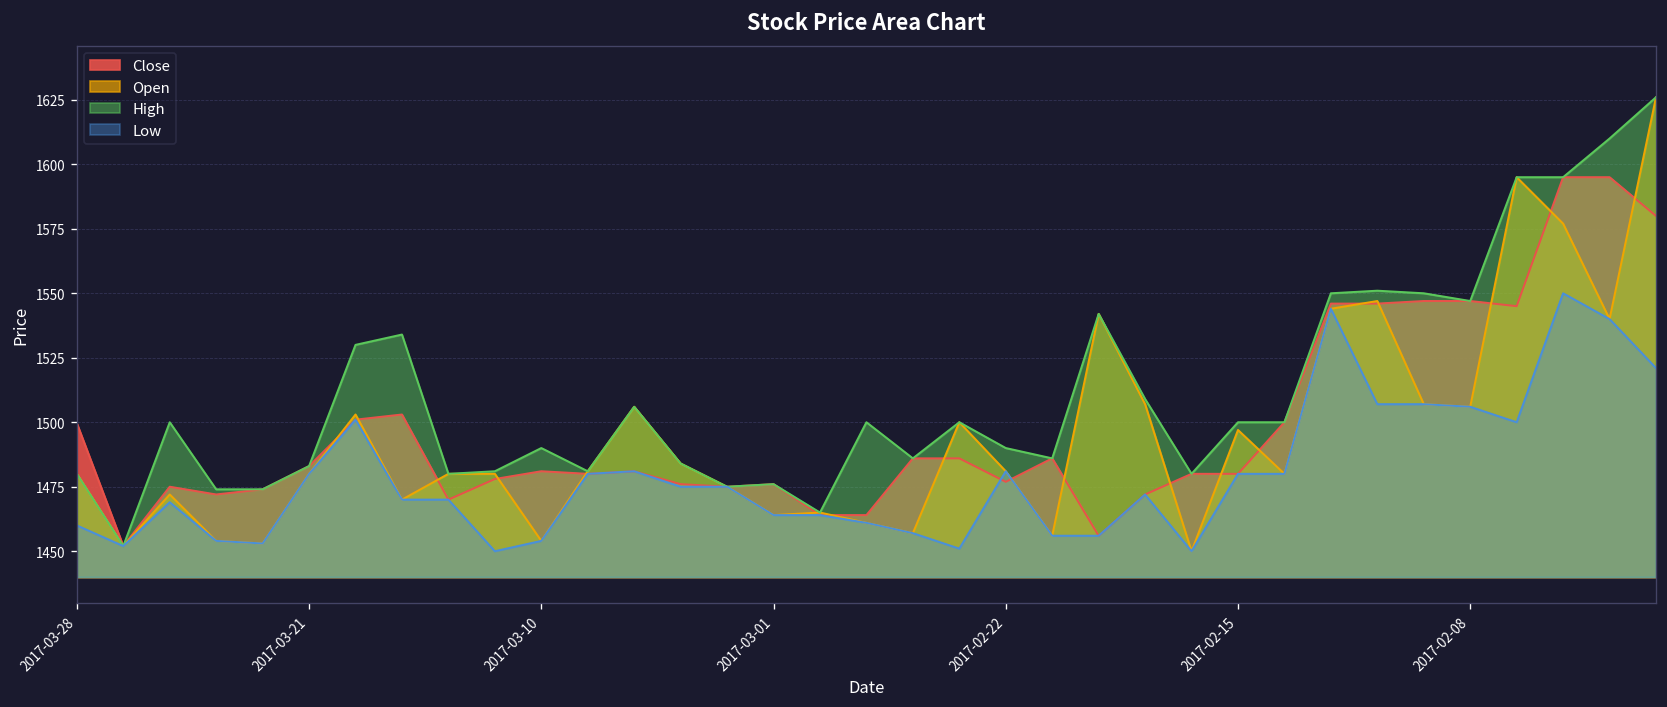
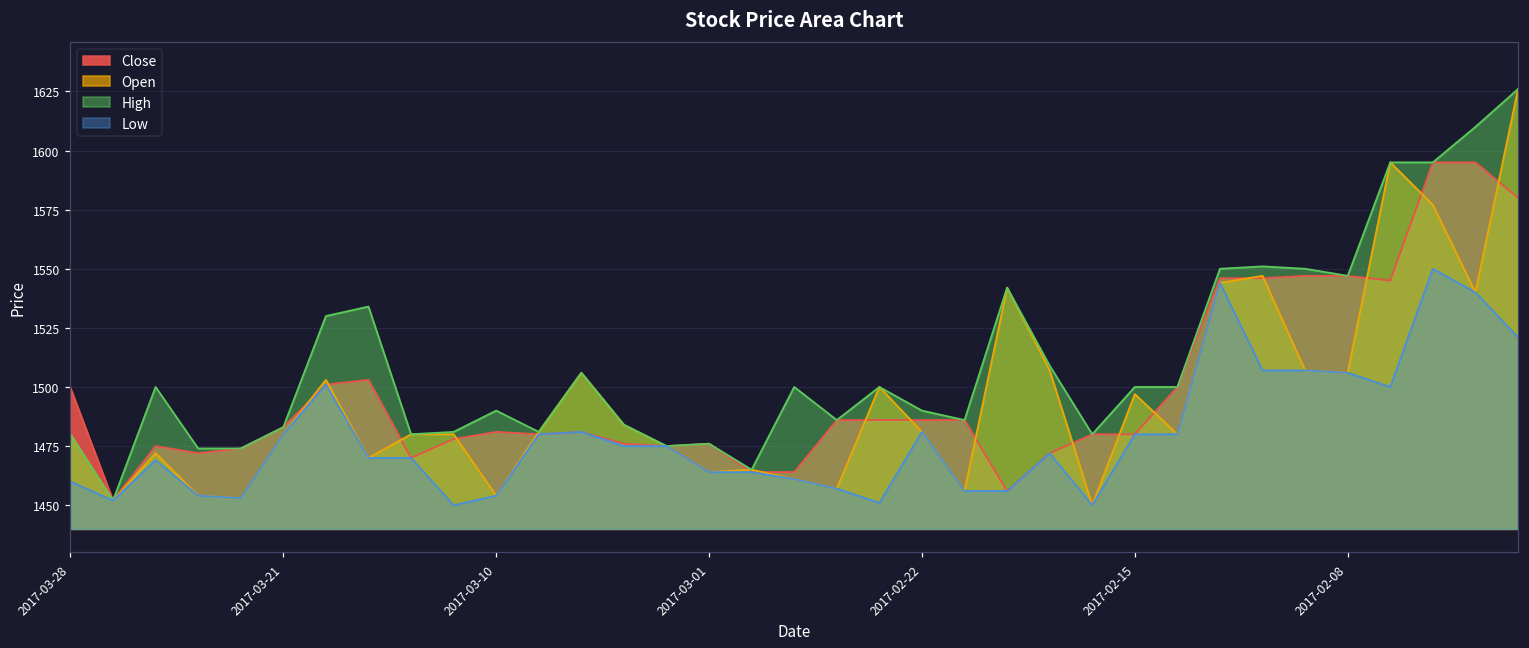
  {
    "Close": {
      "2017-03-28": 1500,
      "2017-03-10": 1481,
-     "2017-02-22": 1477
+     "2017-02-22": 1486
    },
    "Open": {
      "2017-02-15": 1497
    },
    "High": {
      "2017-03-10": 1490,
      "2017-02-22": 1490,
      "2017-02-15": 1500
    },
    "Low": {
      "2017-03-28": 1460
    }
  }
